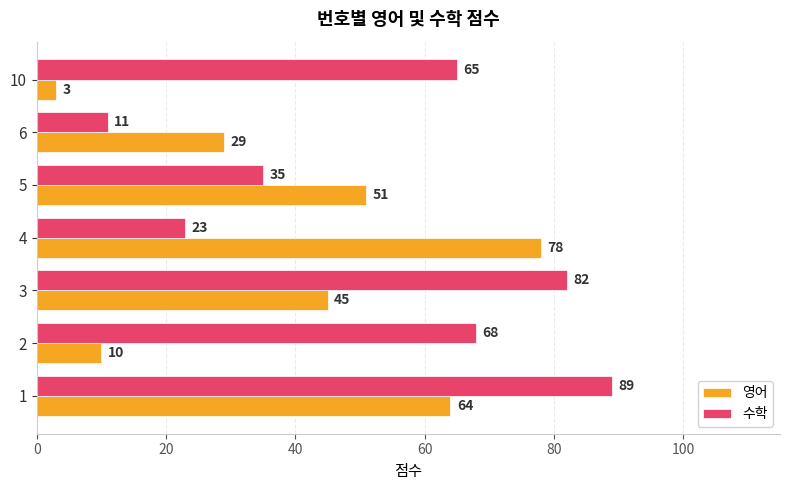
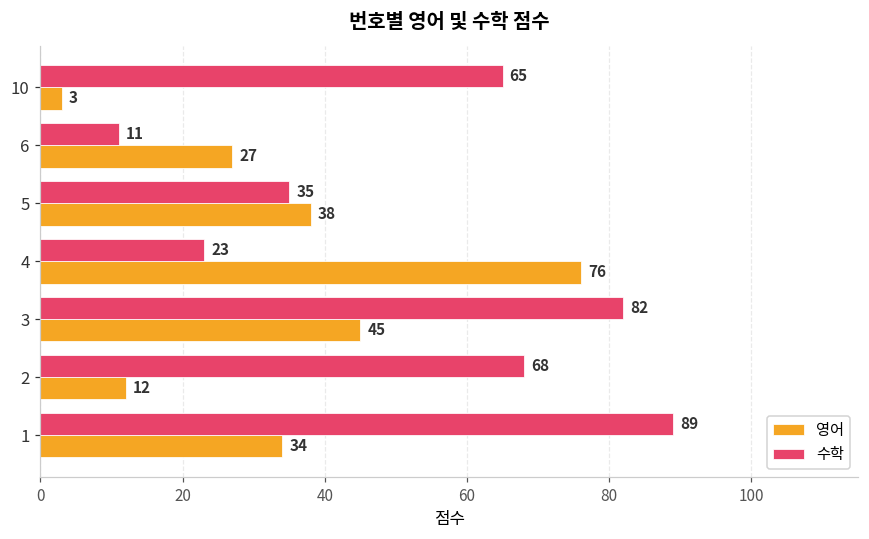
  {
    "영어": {
      "10": 3,
-     "6": 29,
-     "5": 51,
-     "4": 78,
+     "6": 27,
+     "5": 38,
+     "4": 76,
      "3": 45,
-     "2": 10,
-     "1": 64
+     "2": 12,
+     "1": 34
    },
    "수학": {
      "10": 65,
      "6": 11,
      "5": 35,
      "4": 23,
      "3": 82,
      "2": 68,
      "1": 89
    }
  }
